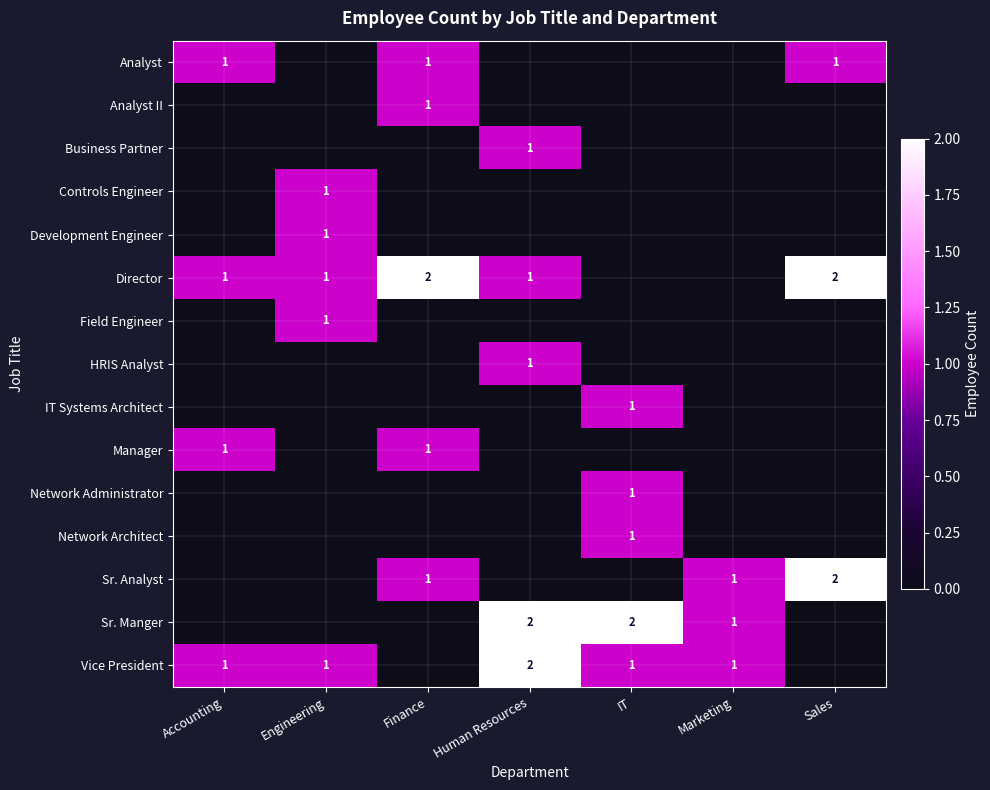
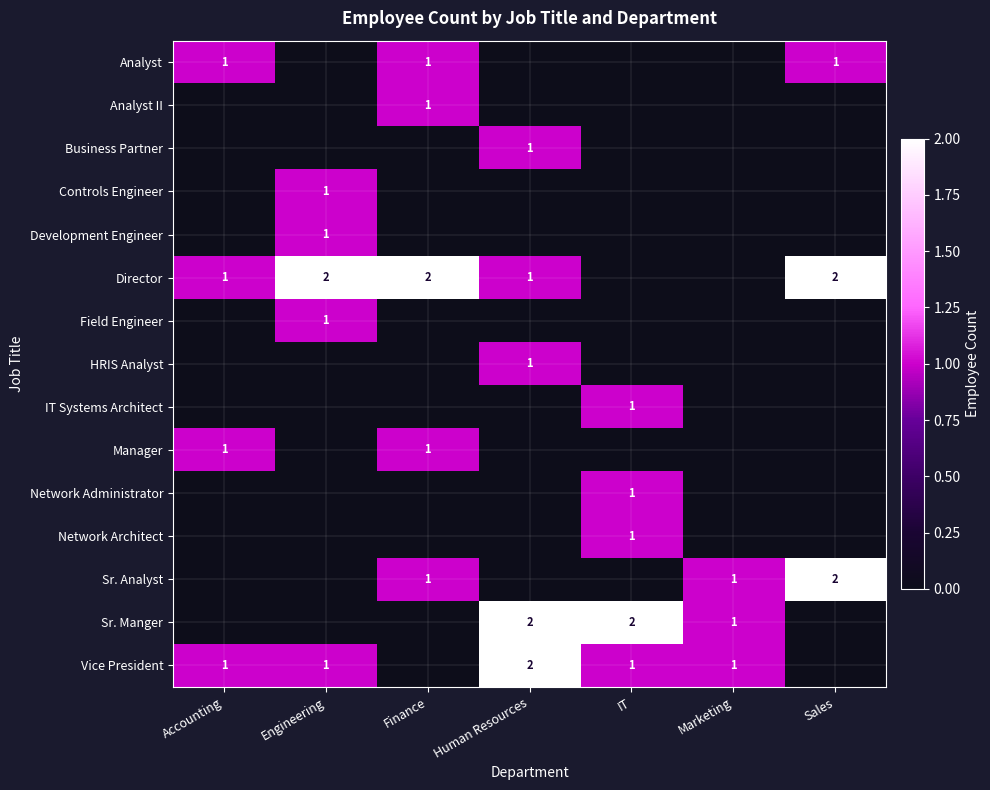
  {
    "Analyst": {
      "Accounting": 1,
      "Finance": 1,
      "Sales": 1
    },
    "Analyst II": {
      "Finance": 1
    },
    "Business Partner": {
      "Human Resources": 1
    },
    "Controls Engineer": {
      "Engineering": 1
    },
    "Development Engineer": {
      "Engineering": 1
    },
    "Director": {
      "Accounting": 1,
-     "Engineering": 1,
+     "Engineering": 2,
      "Finance": 2,
      "Human Resources": 1,
      "Sales": 2
    },
    "Field Engineer": {
      "Engineering": 1
    },
    "HRIS Analyst": {
      "Human Resources": 1
    },
    "IT Systems Architect": {
      "IT": 1
    },
    "Manager": {
      "Accounting": 1,
      "Finance": 1
    },
    "Network Administrator": {
      "IT": 1
    },
    "Network Architect": {
      "IT": 1
    },
    "Sr. Analyst": {
      "Finance": 1,
      "Marketing": 1,
      "Sales": 2
    },
    "Sr. Manger": {
      "Human Resources": 2,
      "IT": 2,
      "Marketing": 1
    },
    "Vice President": {
      "Accounting": 1,
      "Engineering": 1,
      "Human Resources": 2,
      "IT": 1,
      "Marketing": 1
    }
  }
